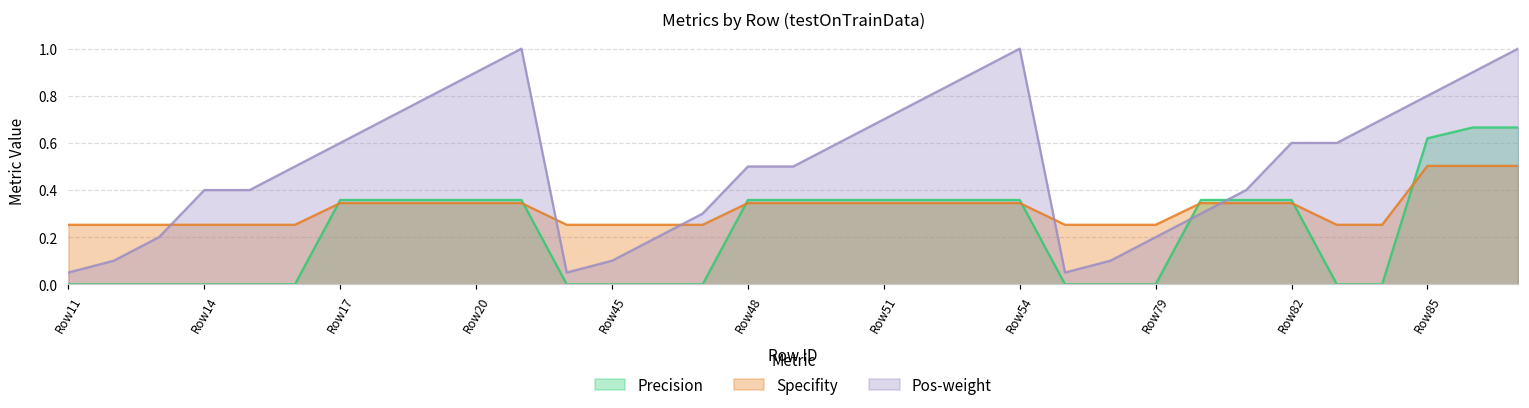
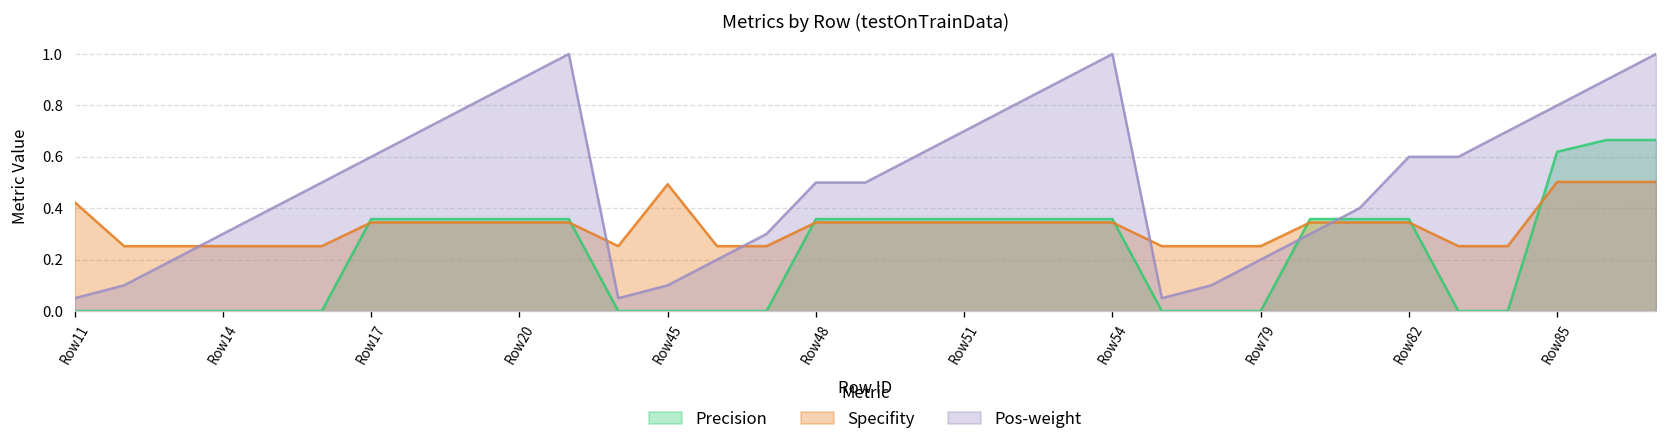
  {
    "Precision": {
      "Row11": 0.00,
      "Row14": 0.00,
      "Row17": 0.36,
      "Row20": 0.36,
      "Row45": 0.00,
      "Row48": 0.36,
      "Row51": 0.36,
      "Row54": 0.36,
      "Row79": 0.00,
      "Row82": 0.36,
      "Row85": 0.62
    },
    "Specifity": {
-     "Row11": 0.25,
+     "Row11": 0.42,
      "Row14": 0.25,
      "Row17": 0.34,
      "Row20": 0.34,
-     "Row45": 0.25,
+     "Row45": 0.49,
      "Row48": 0.34,
      "Row51": 0.34,
      "Row54": 0.34,
      "Row79": 0.25,
      "Row82": 0.34,
      "Row85": 0.50
    },
    "Pos-weight": {
      "Row11": 0.05,
-     "Row14": 0.4,
+     "Row14": 0.3,
      "Row17": 0.6,
      "Row20": 0.9,
      "Row45": 0.1,
      "Row48": 0.5,
      "Row51": 0.7,
      "Row54": 1.0,
      "Row79": 0.2,
      "Row82": 0.6,
      "Row85": 0.8
    }
  }
